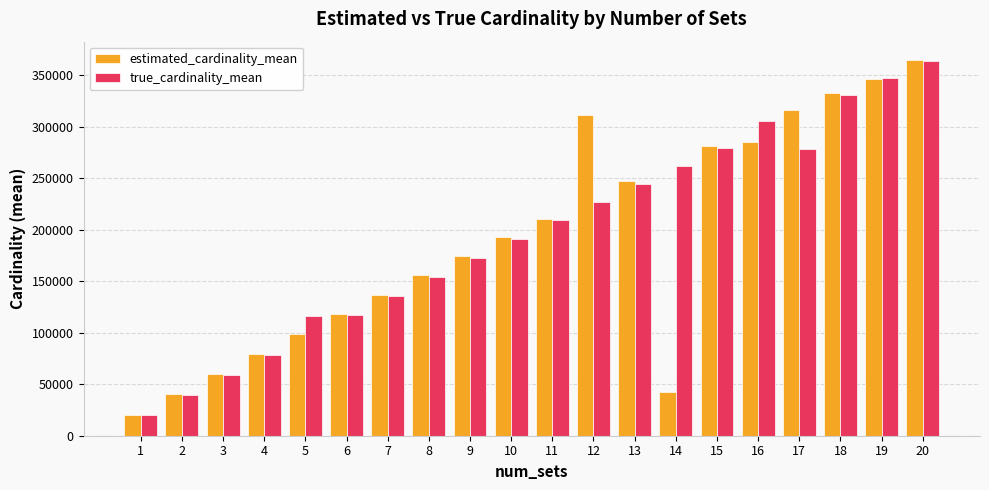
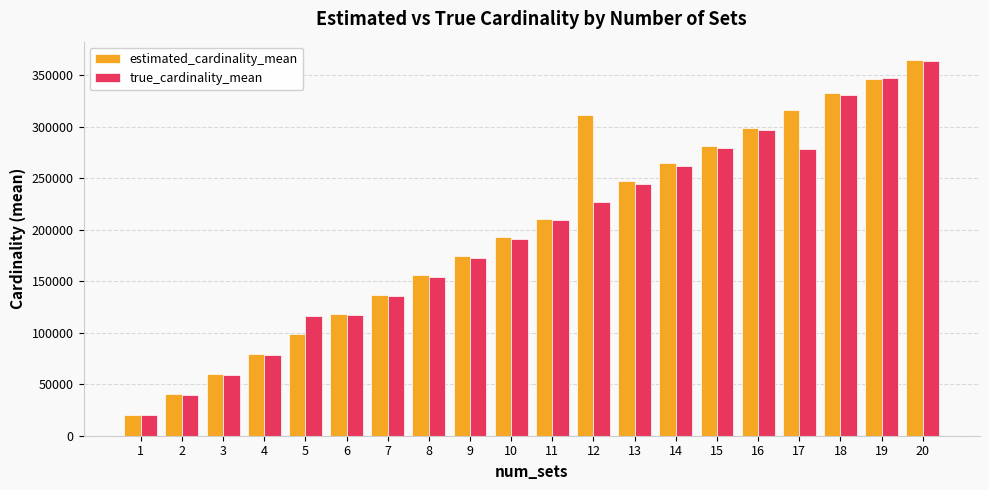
  {
    "estimated_cardinality_mean": {
      "1": 20000,
      "2": 40000,
      "3": 60000,
      "4": 79000,
      "5": 99000,
      "6": 118000,
      "7": 137000,
      "8": 156000,
      "9": 175000,
      "10": 193000,
      "11": 211000,
      "12": 312000,
      "13": 248000,
-     "14": 42000,
+     "14": 265000,
      "15": 282000,
-     "16": 285000,
+     "16": 299000,
      "17": 317000,
      "18": 333000,
      "19": 346000,
      "20": 365000
    },
    "true_cardinality_mean": {
      "1": 20000,
      "2": 40000,
      "3": 59000,
      "4": 79000,
      "5": 117000,
      "6": 117000,
      "7": 136000,
      "8": 155000,
      "9": 173000,
      "10": 191000,
      "11": 209000,
      "12": 227000,
      "13": 245000,
      "14": 262000,
      "15": 280000,
-     "16": 306000,
+     "16": 297000,
      "17": 278000,
      "18": 331000,
      "19": 348000,
      "20": 364000
    }
  }
